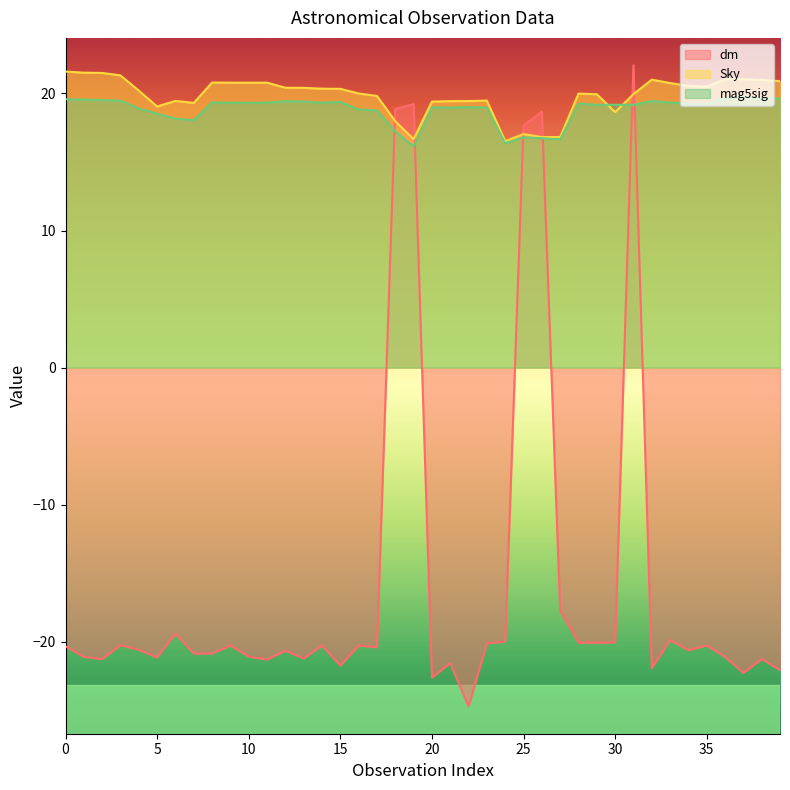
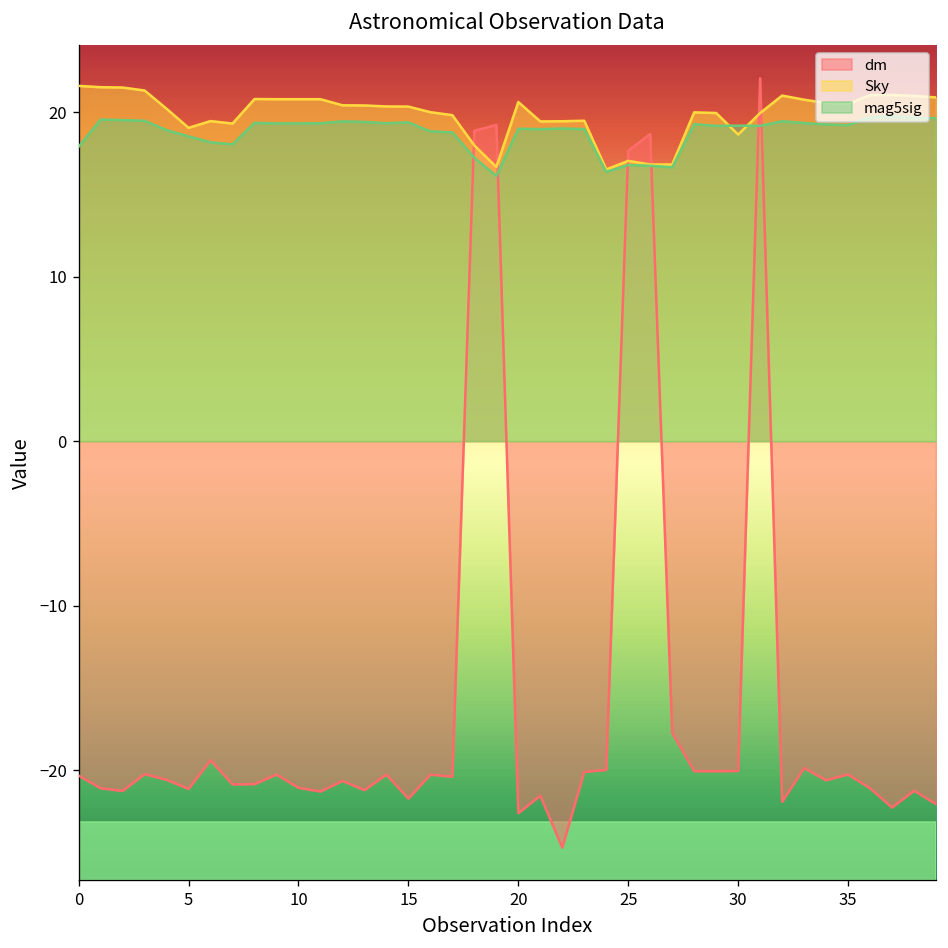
  {
    "Sky": {
      "0": 21.6,
      "5": 19.1,
      "10": 20.8,
      "15": 20.3,
-     "20": 19.4,
+     "20": 20.6,
      "25": 17.0,
      "30": 18.6
    },
    "mag5sig": {
-     "0": 19.6,
+     "0": 17.9,
      "5": 18.5,
      "10": 19.3,
      "15": 19.4,
      "20": 19.0,
      "25": 16.8,
      "30": 19.2
    }
  }
